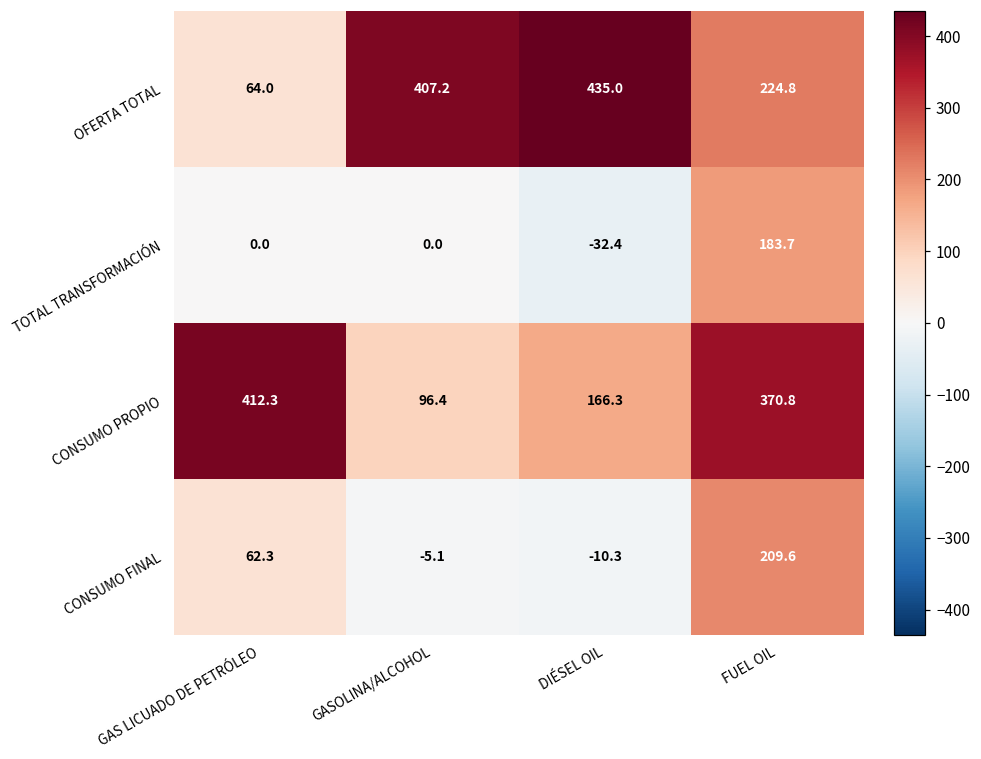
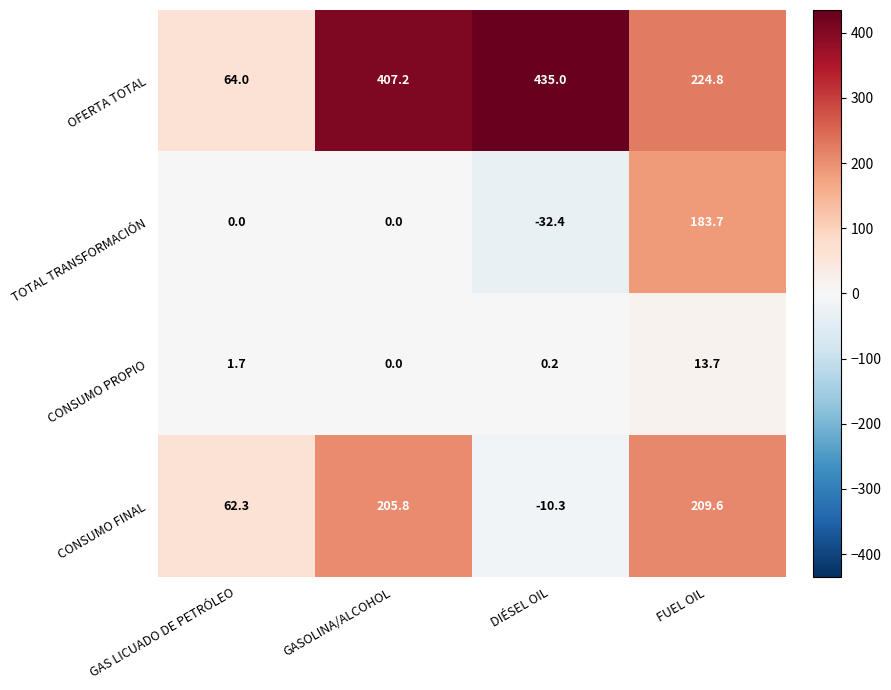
  {
    "OFERTA TOTAL": {
      "GAS LICUADO DE PETRÓLEO": 64.0,
      "GASOLINA/ALCOHOL": 407.2,
      "DIÉSEL OIL": 435.0,
      "FUEL OIL": 224.8
    },
    "TOTAL TRANSFORMACIÓN": {
      "GAS LICUADO DE PETRÓLEO": 0.0,
      "GASOLINA/ALCOHOL": 0.0,
      "DIÉSEL OIL": -32.4,
      "FUEL OIL": 183.7
    },
    "CONSUMO PROPIO": {
-     "GAS LICUADO DE PETRÓLEO": 412.3,
-     "GASOLINA/ALCOHOL": 96.4,
-     "DIÉSEL OIL": 166.3,
-     "FUEL OIL": 370.8
+     "GAS LICUADO DE PETRÓLEO": 1.7,
+     "GASOLINA/ALCOHOL": 0.0,
+     "DIÉSEL OIL": 0.2,
+     "FUEL OIL": 13.7
    },
    "CONSUMO FINAL": {
      "GAS LICUADO DE PETRÓLEO": 62.3,
-     "GASOLINA/ALCOHOL": -5.1,
+     "GASOLINA/ALCOHOL": 205.8,
      "DIÉSEL OIL": -10.3,
      "FUEL OIL": 209.6
    }
  }
